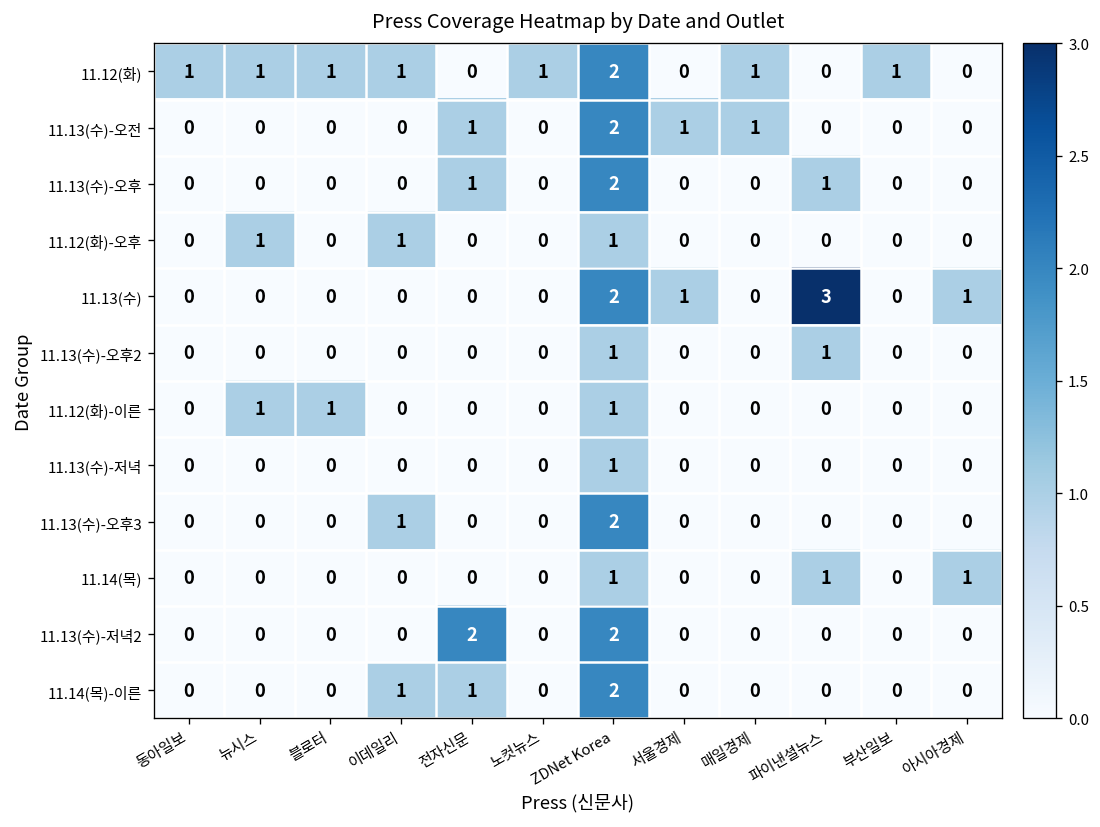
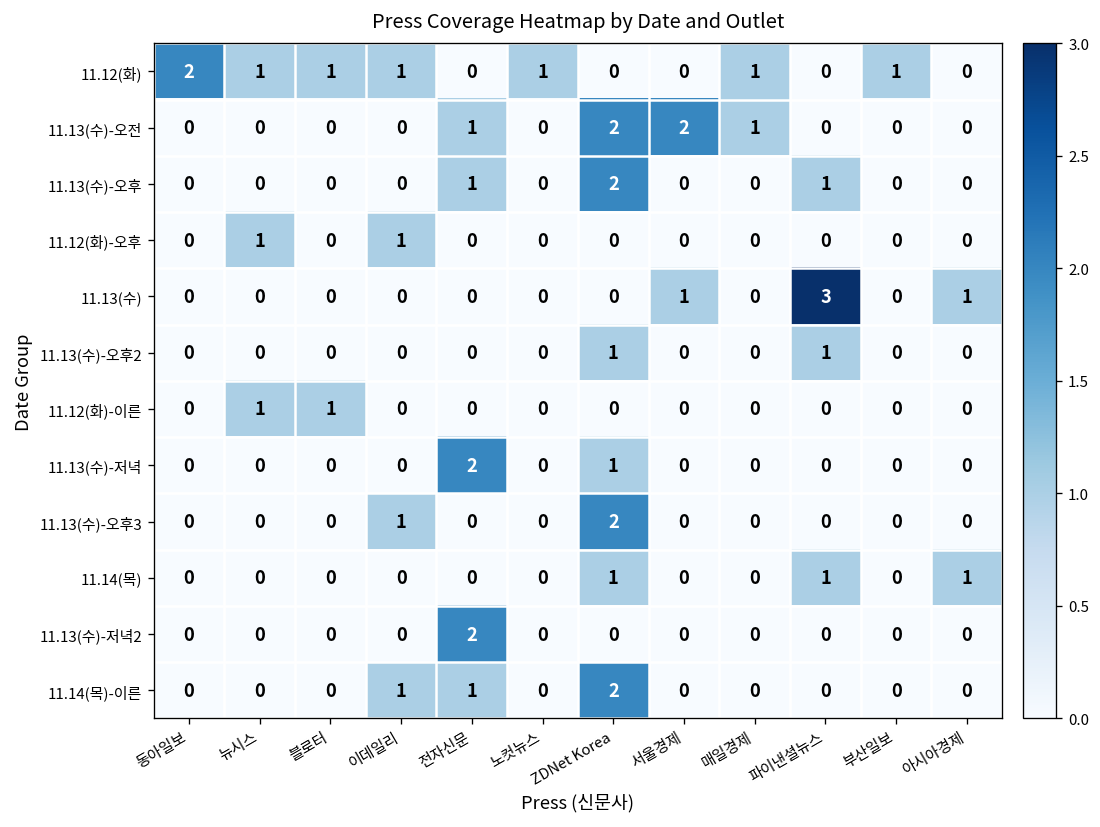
  {
    "11.12(화)": {
-     "동아일보": 1,
+     "동아일보": 2,
      "뉴시스": 1,
      "블로터": 1,
      "이데일리": 1,
      "전자신문": 0,
      "노컷뉴스": 1,
-     "ZDNet Korea": 2,
+     "ZDNet Korea": 0,
      "서울경제": 0,
      "매일경제": 1,
      "파이낸셜뉴스": 0,
      "부산일보": 1,
      "아시아경제": 0
    },
    "11.13(수)-오전": {
      "동아일보": 0,
      "뉴시스": 0,
      "블로터": 0,
      "이데일리": 0,
      "전자신문": 1,
      "노컷뉴스": 0,
      "ZDNet Korea": 2,
-     "서울경제": 1,
+     "서울경제": 2,
      "매일경제": 1,
      "파이낸셜뉴스": 0,
      "부산일보": 0,
      "아시아경제": 0
    },
    "11.13(수)-오후": {
      "동아일보": 0,
      "뉴시스": 0,
      "블로터": 0,
      "이데일리": 0,
      "전자신문": 1,
      "노컷뉴스": 0,
      "ZDNet Korea": 2,
      "서울경제": 0,
      "매일경제": 0,
      "파이낸셜뉴스": 1,
      "부산일보": 0,
      "아시아경제": 0
    },
    "11.12(화)-오후": {
      "동아일보": 0,
      "뉴시스": 1,
      "블로터": 0,
      "이데일리": 1,
      "전자신문": 0,
      "노컷뉴스": 0,
-     "ZDNet Korea": 1,
+     "ZDNet Korea": 0,
      "서울경제": 0,
      "매일경제": 0,
      "파이낸셜뉴스": 0,
      "부산일보": 0,
      "아시아경제": 0
    },
    "11.13(수)": {
      "동아일보": 0,
      "뉴시스": 0,
      "블로터": 0,
      "이데일리": 0,
      "전자신문": 0,
      "노컷뉴스": 0,
-     "ZDNet Korea": 2,
+     "ZDNet Korea": 0,
      "서울경제": 1,
      "매일경제": 0,
      "파이낸셜뉴스": 3,
      "부산일보": 0,
      "아시아경제": 1
    },
    "11.13(수)-오후2": {
      "동아일보": 0,
      "뉴시스": 0,
      "블로터": 0,
      "이데일리": 0,
      "전자신문": 0,
      "노컷뉴스": 0,
      "ZDNet Korea": 1,
      "서울경제": 0,
      "매일경제": 0,
      "파이낸셜뉴스": 1,
      "부산일보": 0,
      "아시아경제": 0
    },
    "11.12(화)-이른": {
      "동아일보": 0,
      "뉴시스": 1,
      "블로터": 1,
      "이데일리": 0,
      "전자신문": 0,
      "노컷뉴스": 0,
-     "ZDNet Korea": 1,
+     "ZDNet Korea": 0,
      "서울경제": 0,
      "매일경제": 0,
      "파이낸셜뉴스": 0,
      "부산일보": 0,
      "아시아경제": 0
    },
    "11.13(수)-저녁": {
      "동아일보": 0,
      "뉴시스": 0,
      "블로터": 0,
      "이데일리": 0,
-     "전자신문": 0,
+     "전자신문": 2,
      "노컷뉴스": 0,
      "ZDNet Korea": 1,
      "서울경제": 0,
      "매일경제": 0,
      "파이낸셜뉴스": 0,
      "부산일보": 0,
      "아시아경제": 0
    },
    "11.13(수)-오후3": {
      "동아일보": 0,
      "뉴시스": 0,
      "블로터": 0,
      "이데일리": 1,
      "전자신문": 0,
      "노컷뉴스": 0,
      "ZDNet Korea": 2,
      "서울경제": 0,
      "매일경제": 0,
      "파이낸셜뉴스": 0,
      "부산일보": 0,
      "아시아경제": 0
    },
    "11.14(목)": {
      "동아일보": 0,
      "뉴시스": 0,
      "블로터": 0,
      "이데일리": 0,
      "전자신문": 0,
      "노컷뉴스": 0,
      "ZDNet Korea": 1,
      "서울경제": 0,
      "매일경제": 0,
      "파이낸셜뉴스": 1,
      "부산일보": 0,
      "아시아경제": 1
    },
    "11.13(수)-저녁2": {
      "동아일보": 0,
      "뉴시스": 0,
      "블로터": 0,
      "이데일리": 0,
      "전자신문": 2,
      "노컷뉴스": 0,
-     "ZDNet Korea": 2,
+     "ZDNet Korea": 0,
      "서울경제": 0,
      "매일경제": 0,
      "파이낸셜뉴스": 0,
      "부산일보": 0,
      "아시아경제": 0
    },
    "11.14(목)-이른": {
      "동아일보": 0,
      "뉴시스": 0,
      "블로터": 0,
      "이데일리": 1,
      "전자신문": 1,
      "노컷뉴스": 0,
      "ZDNet Korea": 2,
      "서울경제": 0,
      "매일경제": 0,
      "파이낸셜뉴스": 0,
      "부산일보": 0,
      "아시아경제": 0
    }
  }
